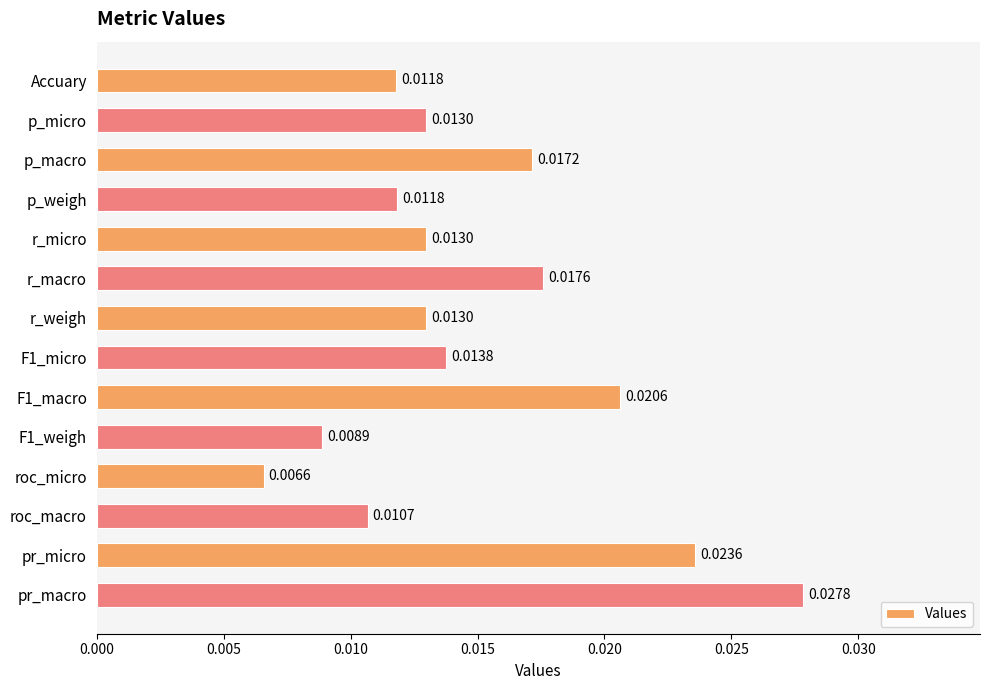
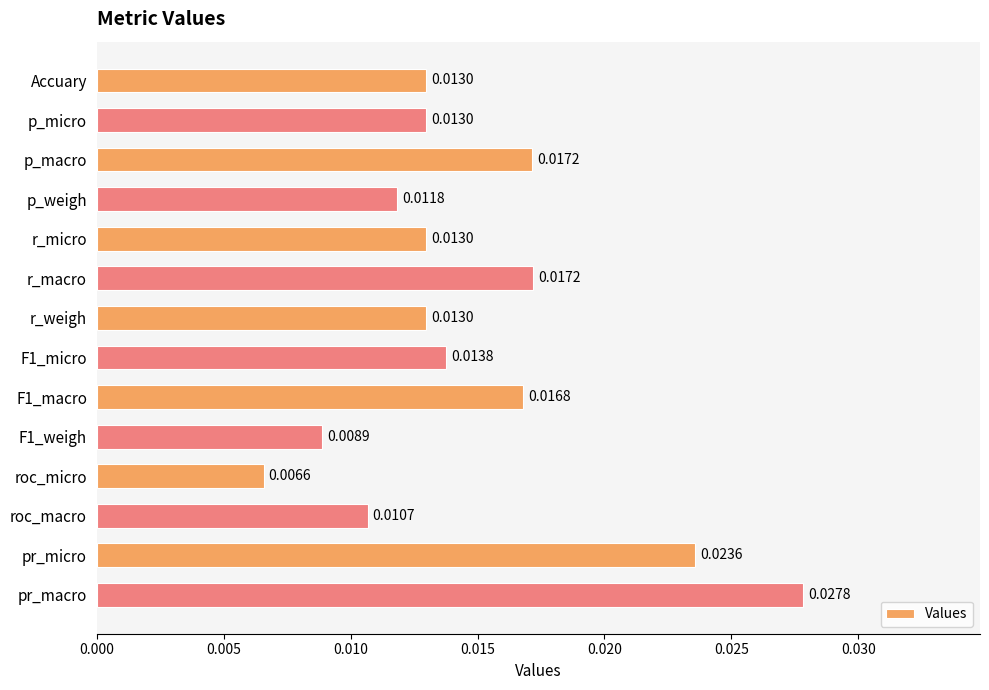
  {
-   "Accuary": 0.0118,
+   "Accuary": 0.0130,
    "p_micro": 0.0130,
    "p_macro": 0.0172,
    "p_weigh": 0.0118,
    "r_micro": 0.0130,
-   "r_macro": 0.0176,
+   "r_macro": 0.0172,
    "r_weigh": 0.0130,
    "F1_micro": 0.0138,
-   "F1_macro": 0.0206,
+   "F1_macro": 0.0168,
    "F1_weigh": 0.0089,
    "roc_micro": 0.0066,
    "roc_macro": 0.0107,
    "pr_micro": 0.0236,
    "pr_macro": 0.0278
  }
